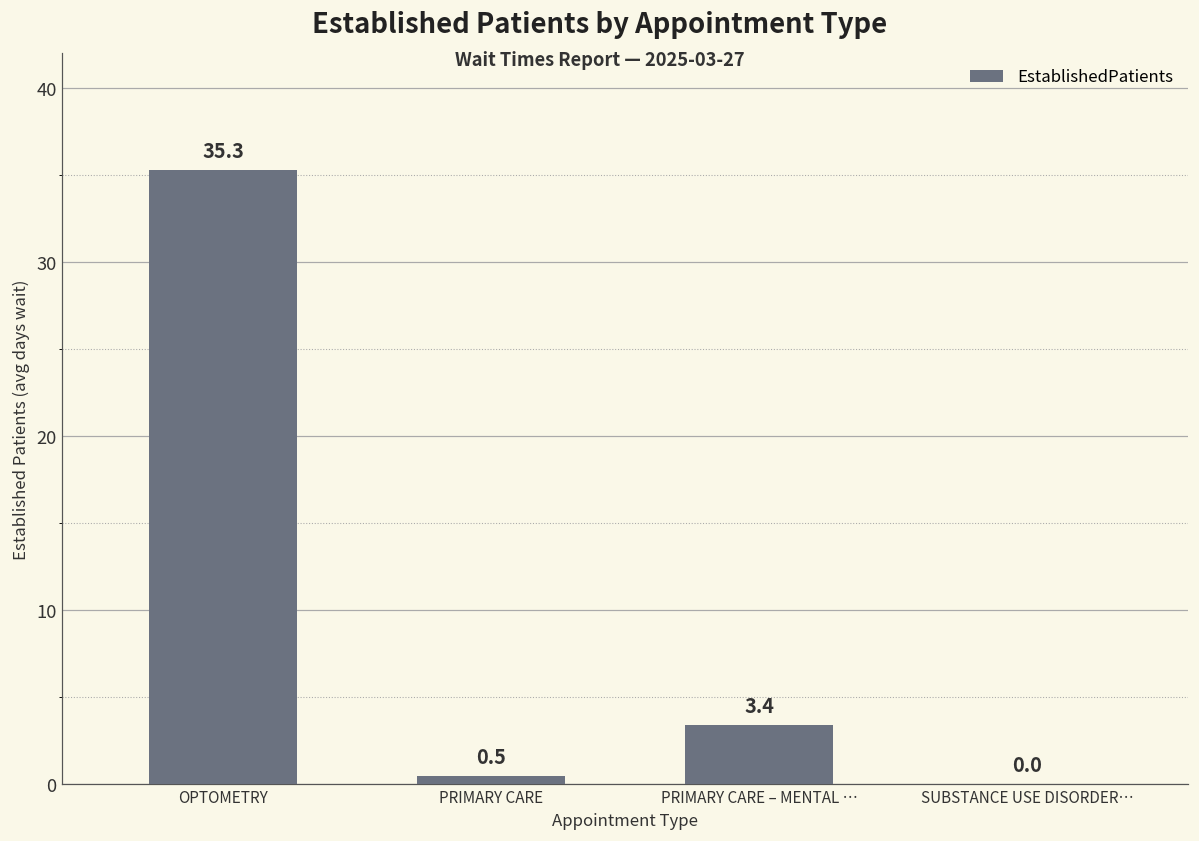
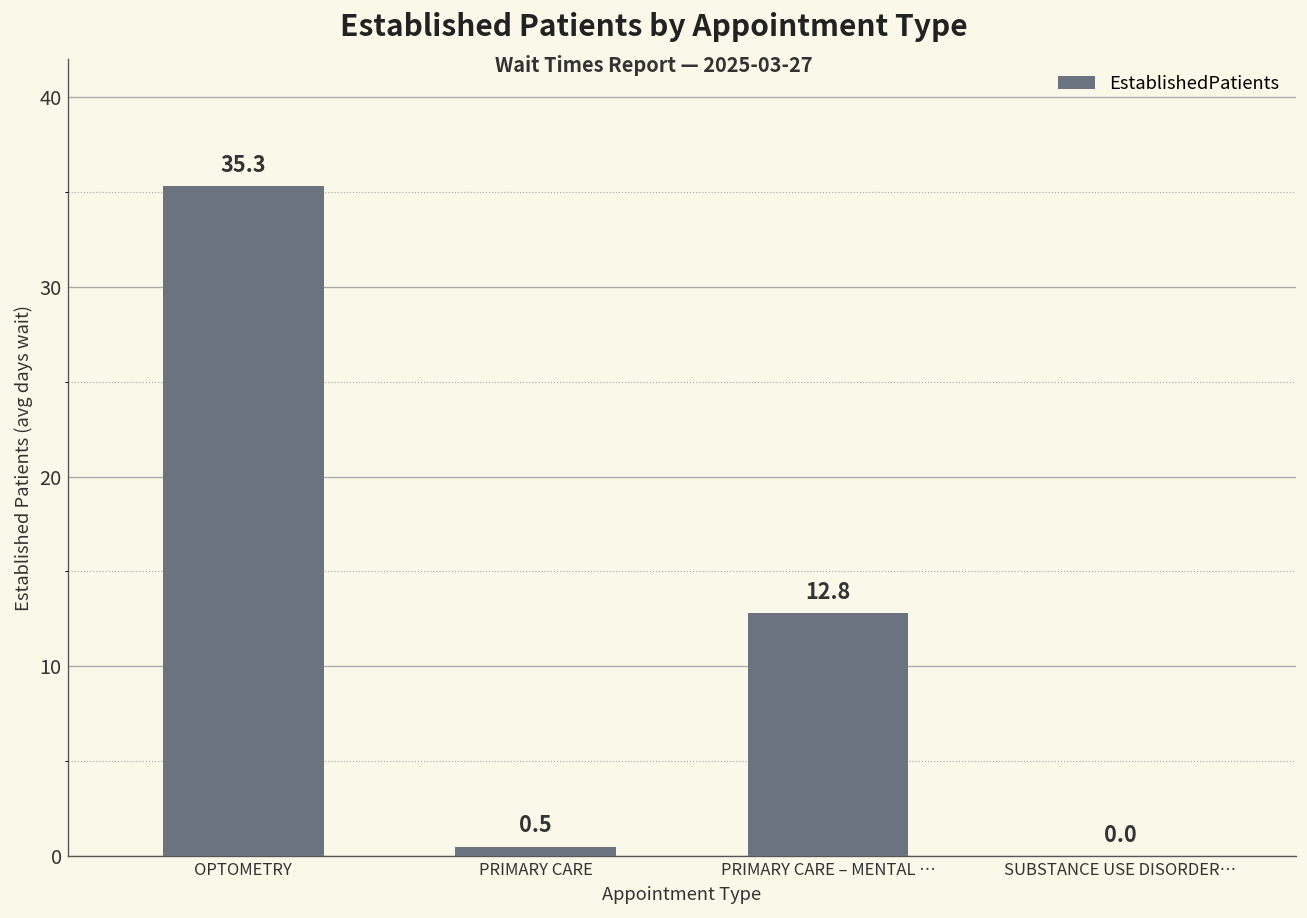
  {
    "OPTOMETRY": 35.3,
    "PRIMARY CARE": 0.5,
-   "PRIMARY CARE – MENTAL …": 3.4,
+   "PRIMARY CARE – MENTAL …": 12.8,
    "SUBSTANCE USE DISORDER…": 0.0
  }
